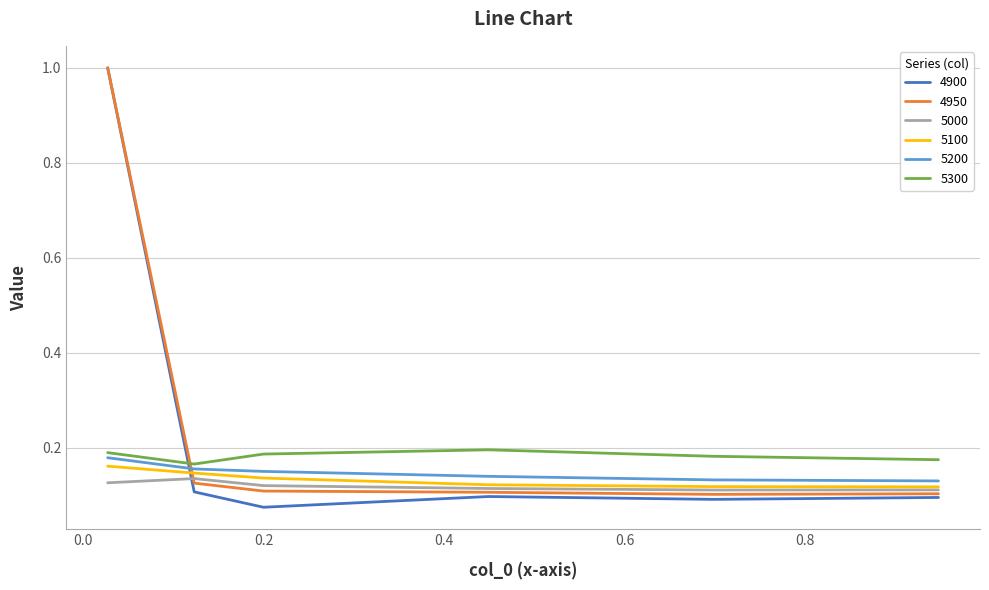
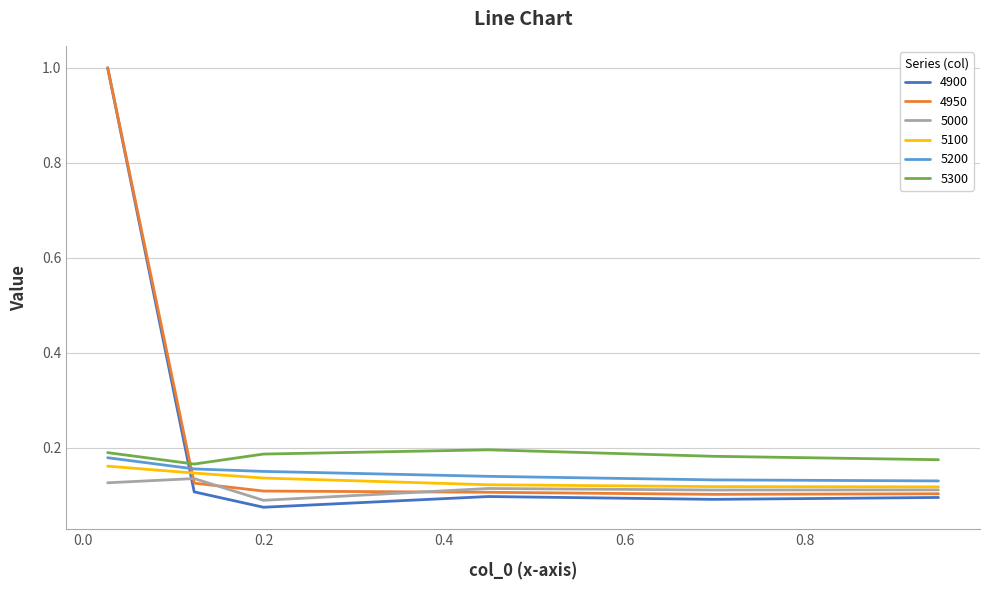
  {
    "4950": {
      "0.2": 0.11
    },
    "5000": {
-     "0.2": 0.12
+     "0.2": 0.09
    },
    "5100": {
      "0.2": 0.14
    },
    "5300": {
      "0.2": 0.19
    }
  }
